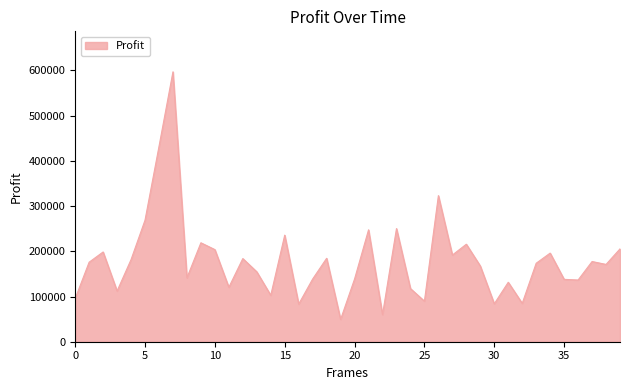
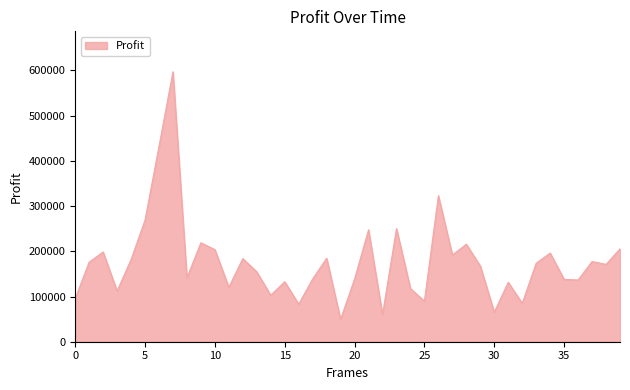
  {
    "0": 100000,
    "5": 270000,
    "10": 200000,
-   "15": 240000,
+   "15": 130000,
    "20": 140000,
    "25": 90000,
-   "30": 80000,
+   "30": 70000,
    "35": 140000
  }
